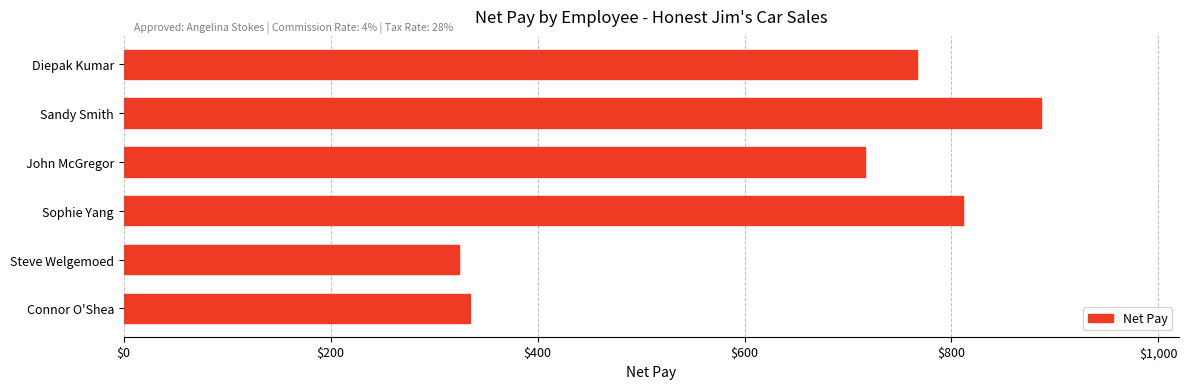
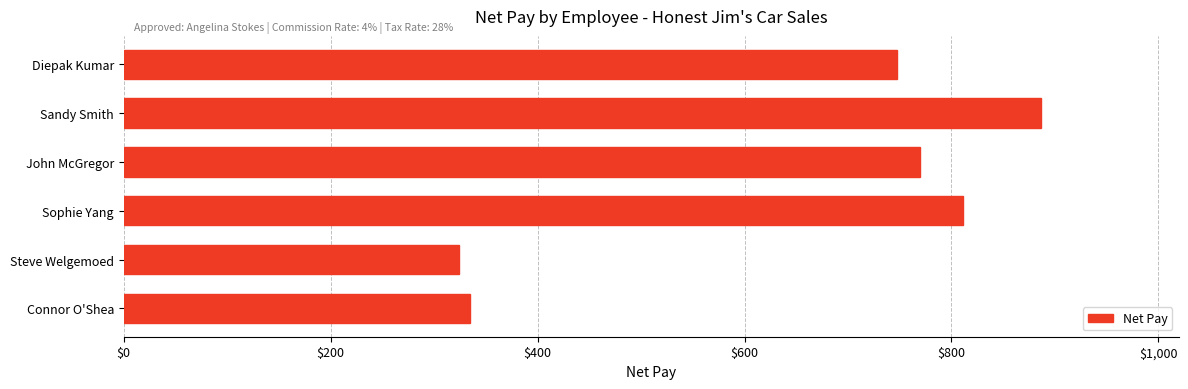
  {
-   "Diepak Kumar": "$767",
+   "Diepak Kumar": "$747",
    "Sandy Smith": "$887",
-   "John McGregor": "$716",
+   "John McGregor": "$770",
    "Sophie Yang": "$811",
    "Steve Welgemoed": "$324",
    "Connor O'Shea": "$335"
  }
